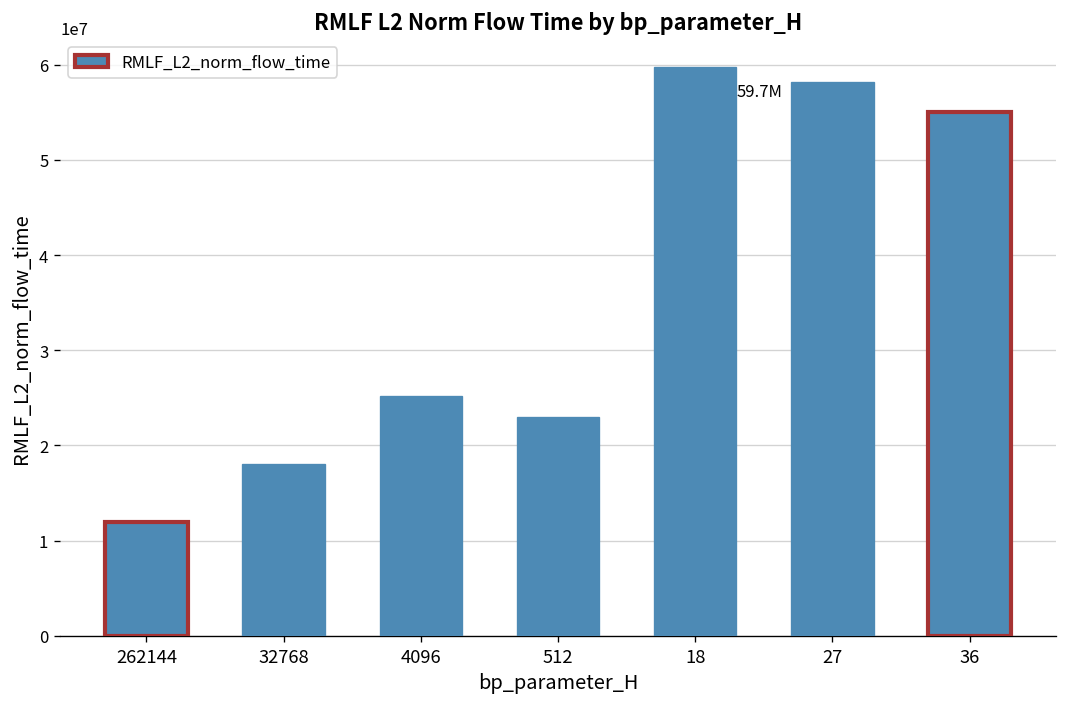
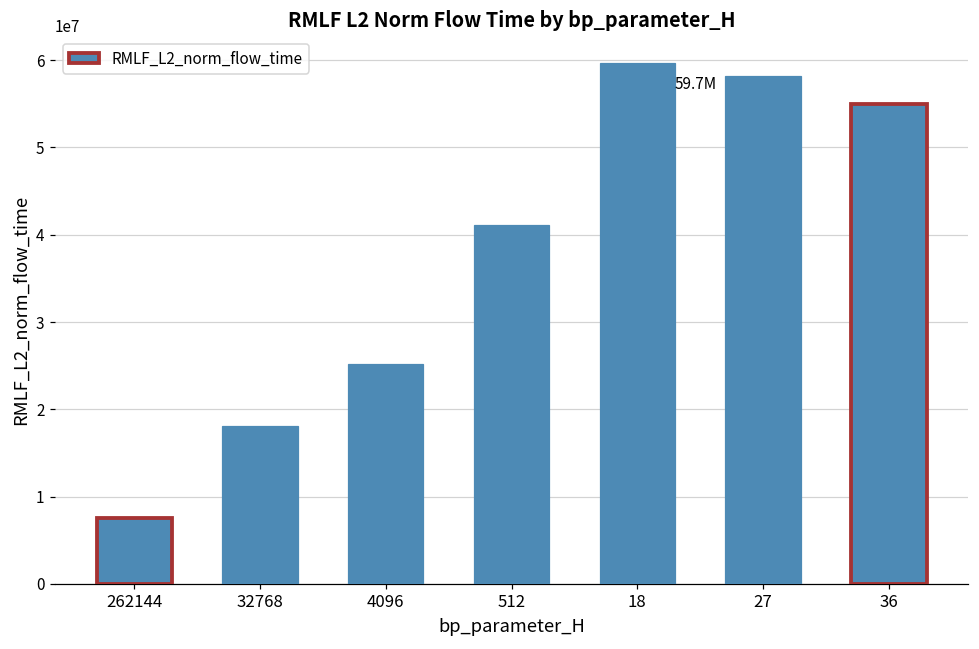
  {
-   "262144": 12000000,
+   "262144": 8000000,
    "32768": 18000000,
    "4096": 25000000,
-   "512": 23000000,
+   "512": 41000000,
    "18": 60000000,
    "27": 58000000,
    "36": 55000000
  }
